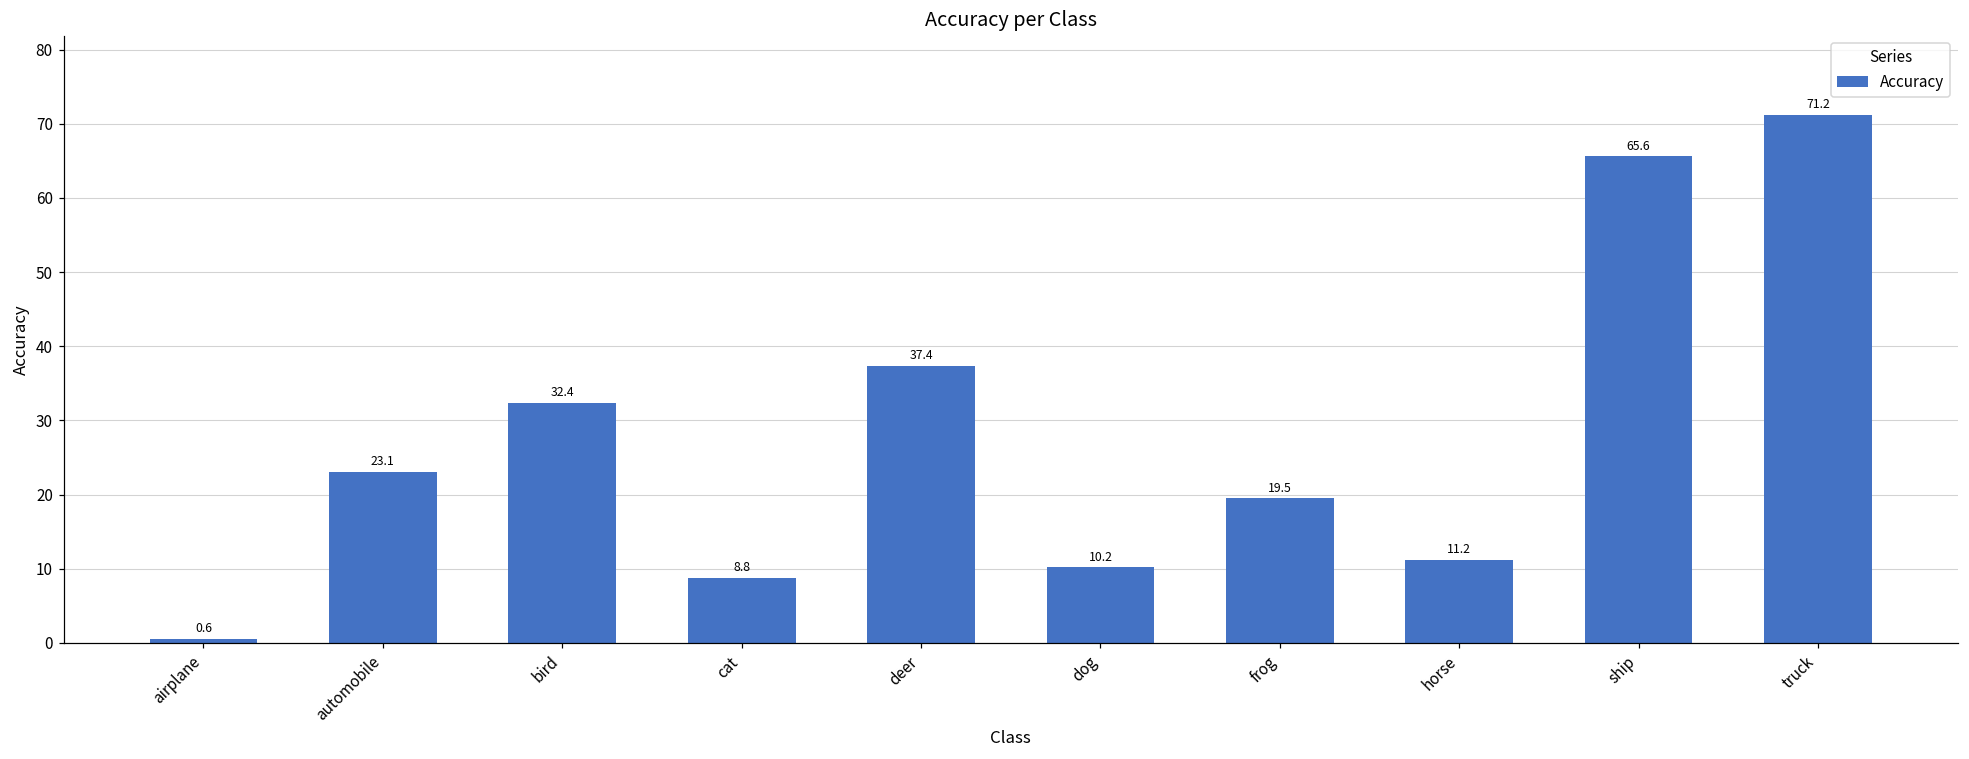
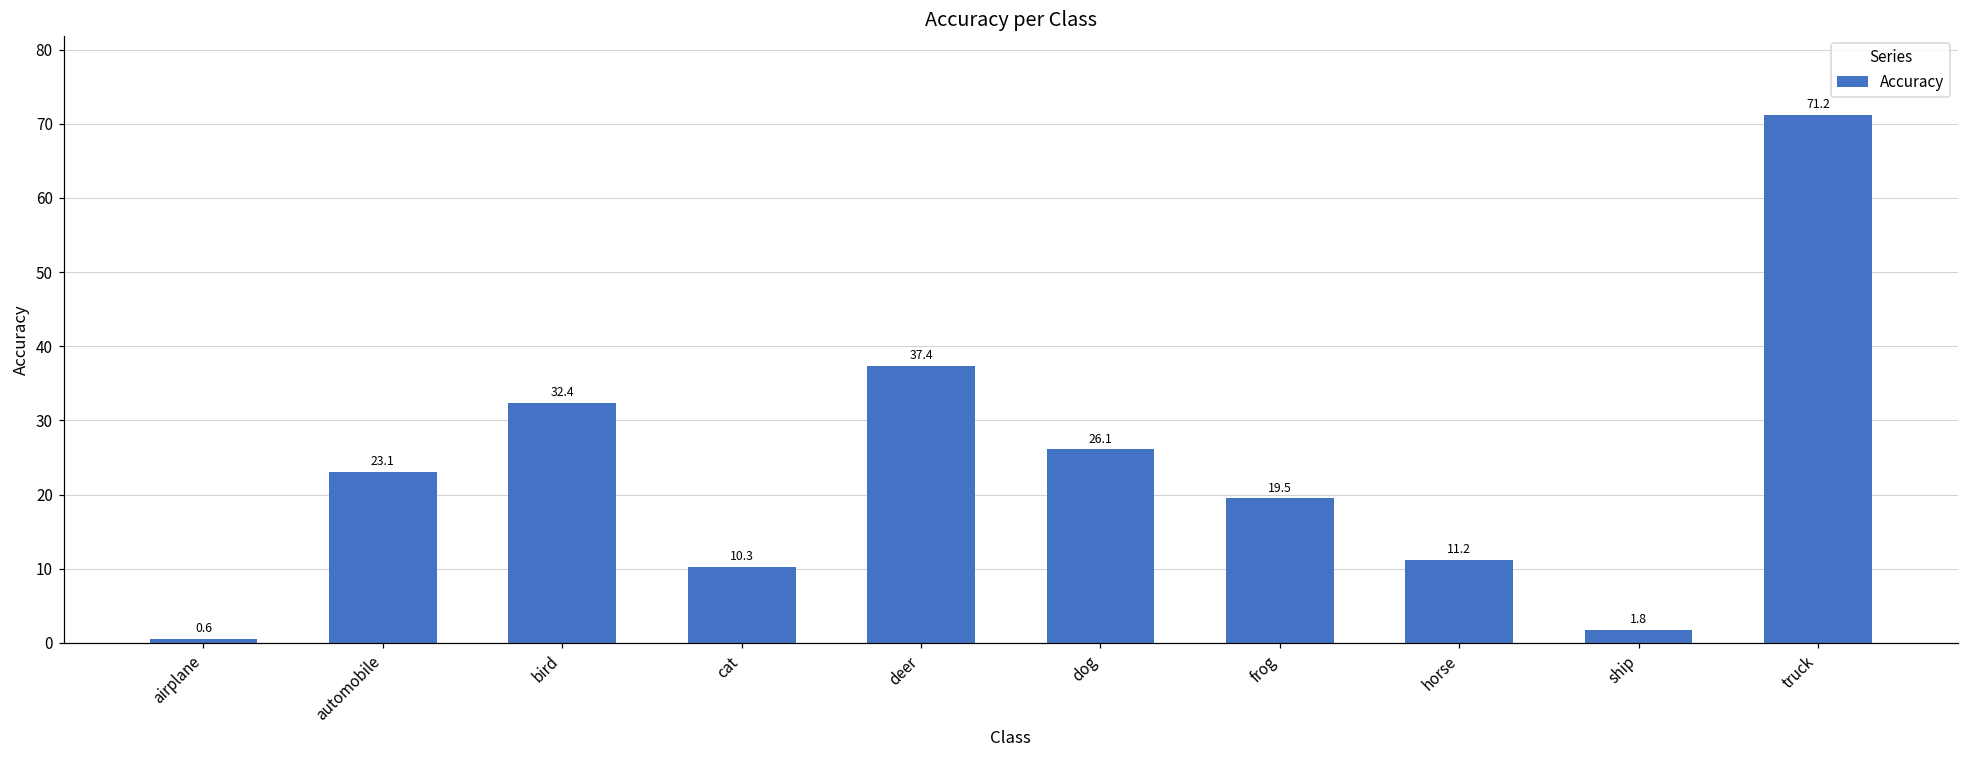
  {
    "airplane": 0.6,
    "automobile": 23.1,
    "bird": 32.4,
-   "cat": 8.8,
+   "cat": 10.3,
    "deer": 37.4,
-   "dog": 10.2,
+   "dog": 26.1,
    "frog": 19.5,
    "horse": 11.2,
-   "ship": 65.6,
+   "ship": 1.8,
    "truck": 71.2
  }
